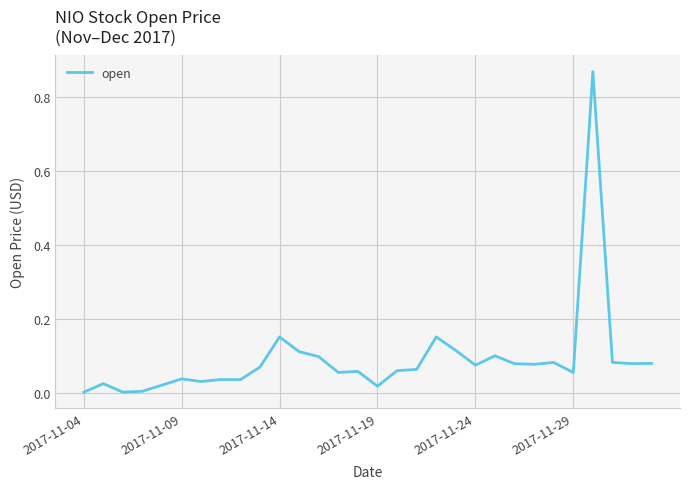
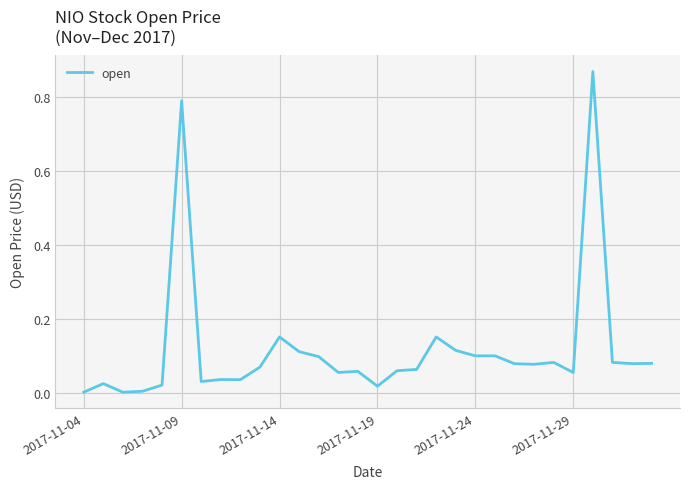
  {
    "2017-11-04": 0.00,
-   "2017-11-09": 0.04,
+   "2017-11-09": 0.79,
    "2017-11-14": 0.15,
    "2017-11-19": 0.02,
-   "2017-11-24": 0.08,
+   "2017-11-24": 0.10,
    "2017-11-29": 0.06
  }
